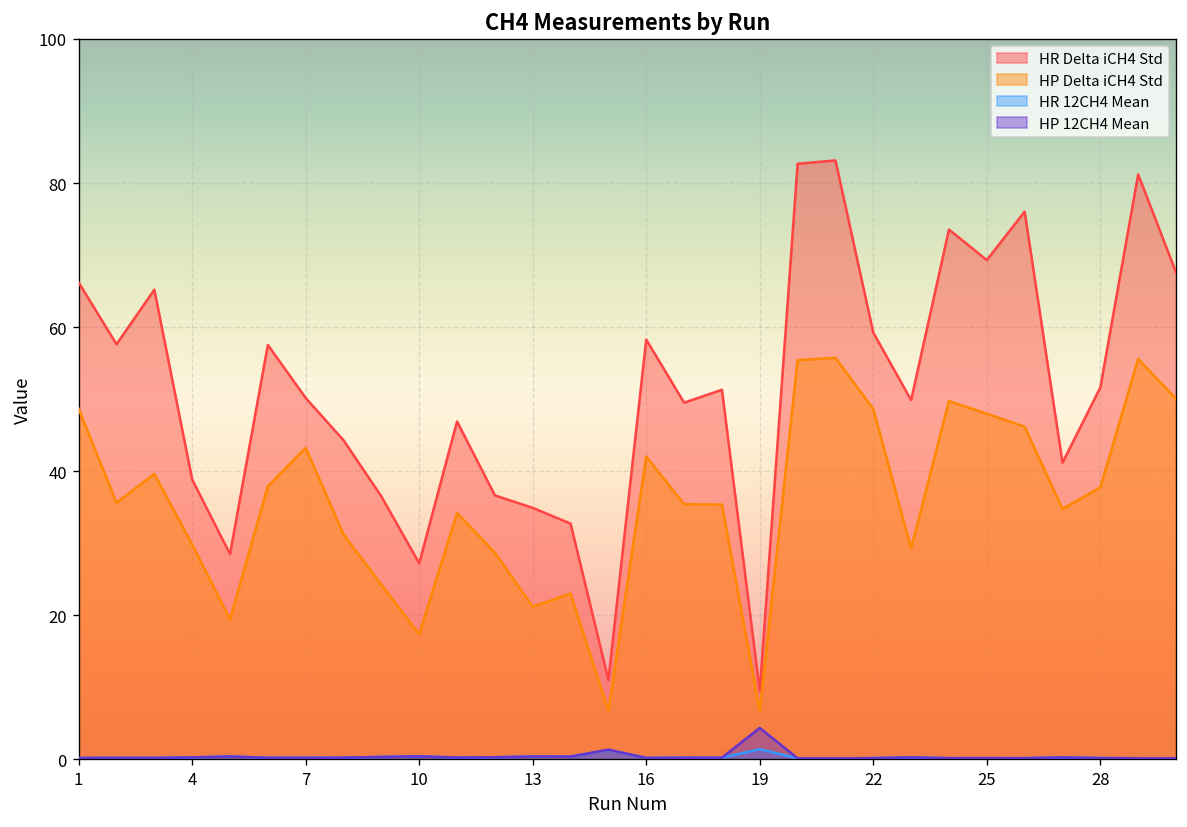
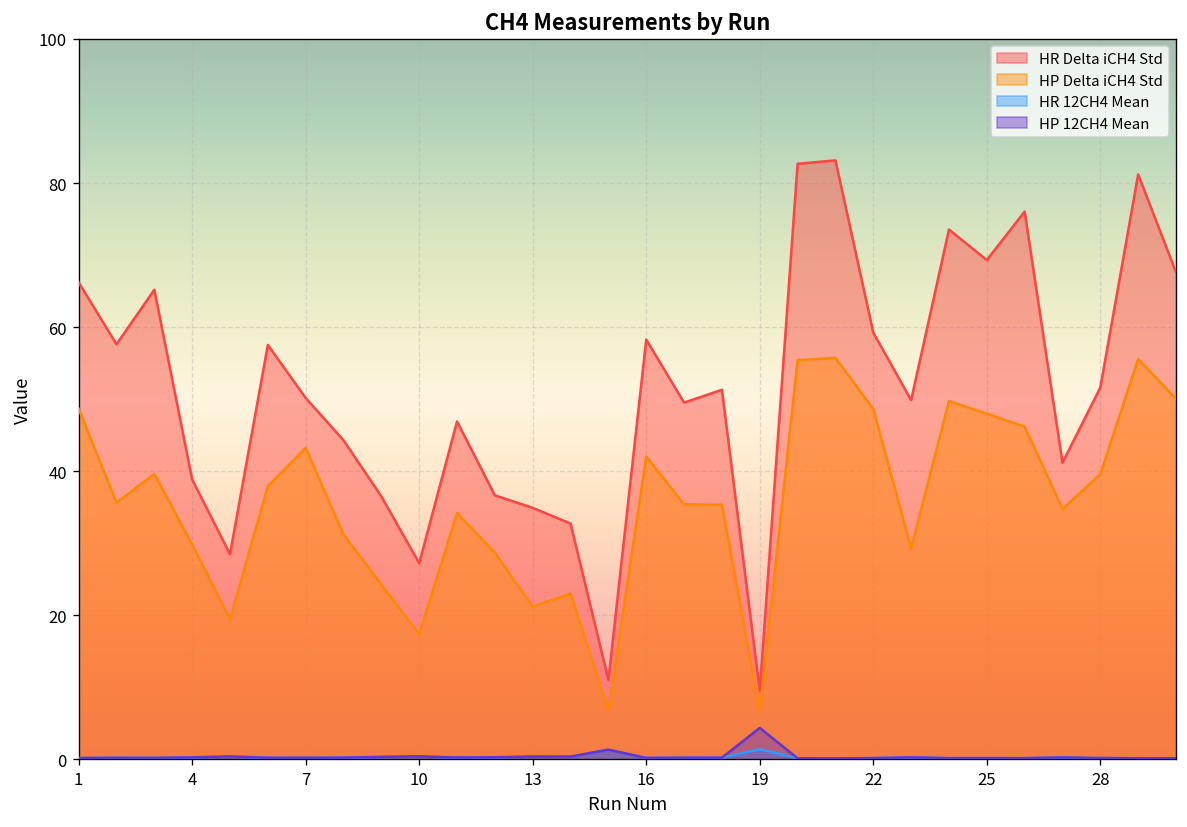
  {
    "HR Delta iCH4 Std": {
      "1": 66,
      "4": 39,
      "7": 50,
      "10": 27,
      "13": 35,
      "16": 58,
      "19": 10,
      "22": 59,
      "25": 69,
      "28": 52
    },
    "HP Delta iCH4 Std": {
      "1": 49,
      "4": 30,
      "7": 43,
      "10": 17,
      "13": 21,
      "16": 42,
      "19": 7,
      "22": 49,
      "25": 48,
-     "28": 38
+     "28": 40
    },
    "HR 12CH4 Mean": {
      "19": 1
    },
    "HP 12CH4 Mean": {
      "19": 4
    }
  }
